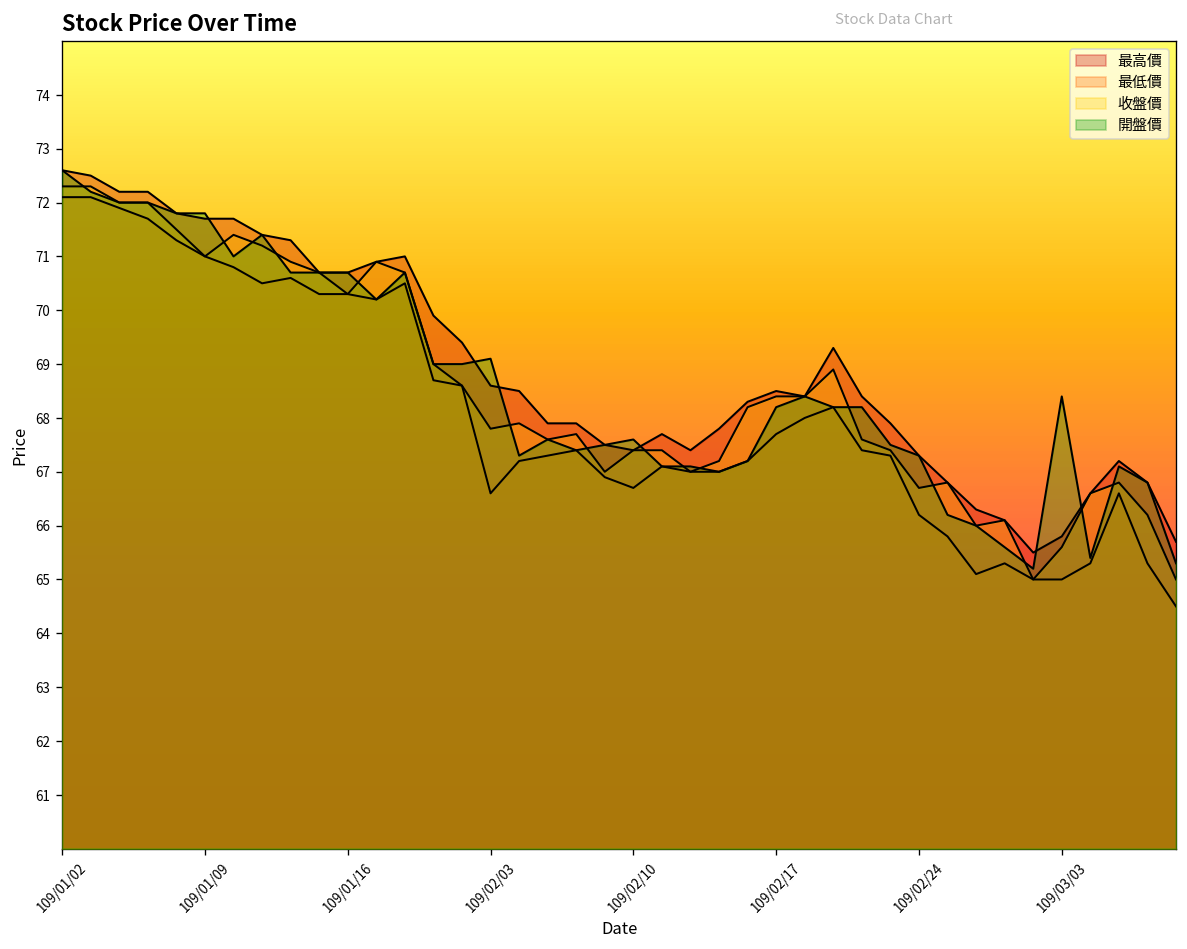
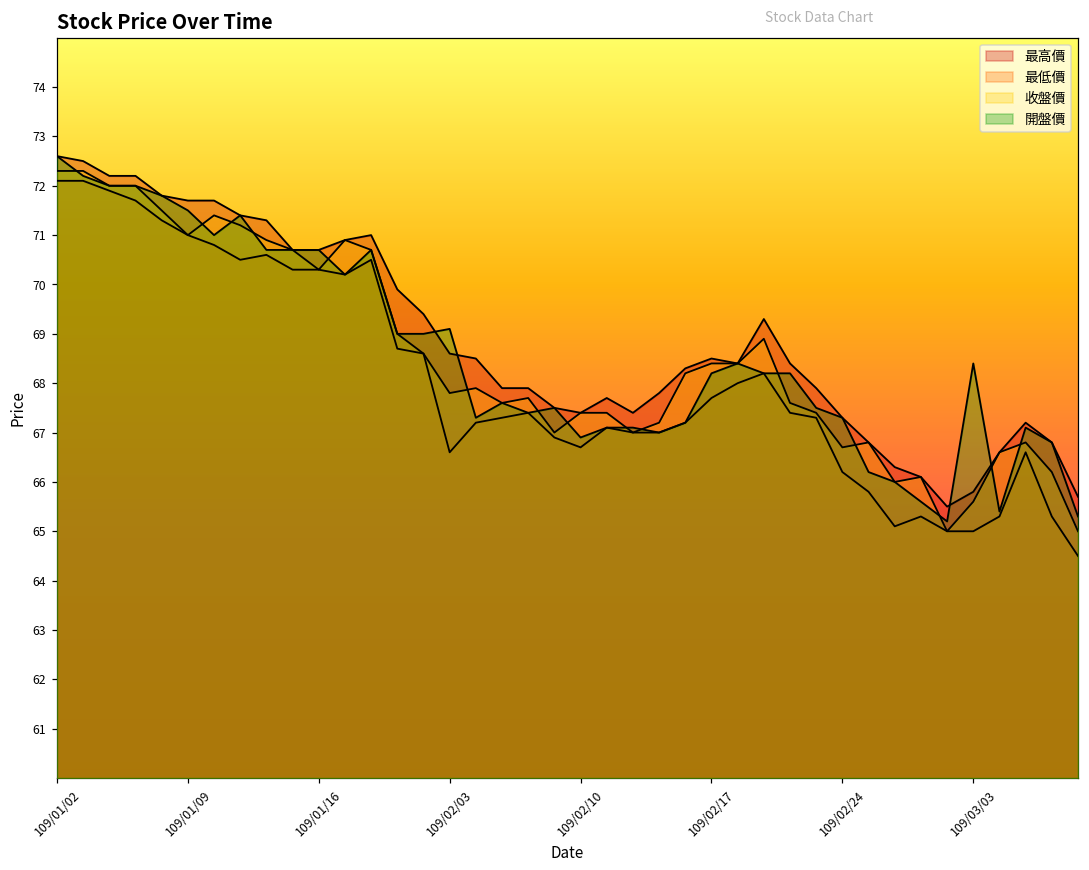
  {
    "開盤價": {
-     "109/01/09": 71.8,
+     "109/01/09": 71.5,
      "109/02/03": 69.1,
-     "109/02/10": 67.6,
+     "109/02/10": 66.9,
      "109/02/17": 68.2,
      "109/03/03": 68.4
    }
  }
